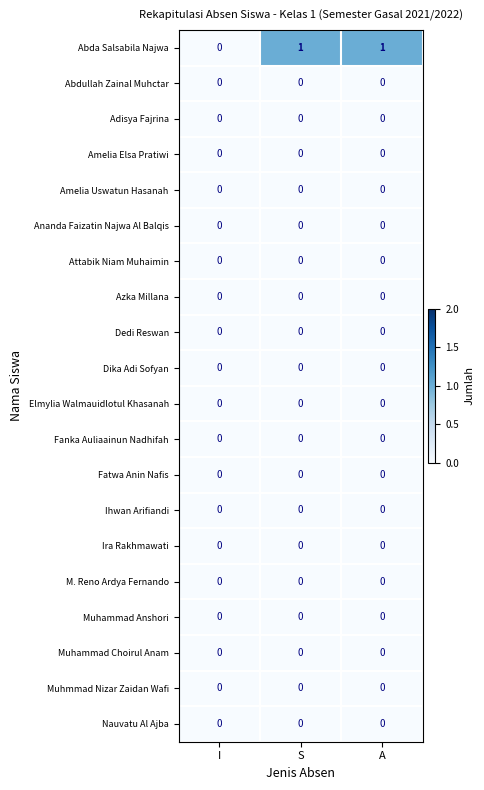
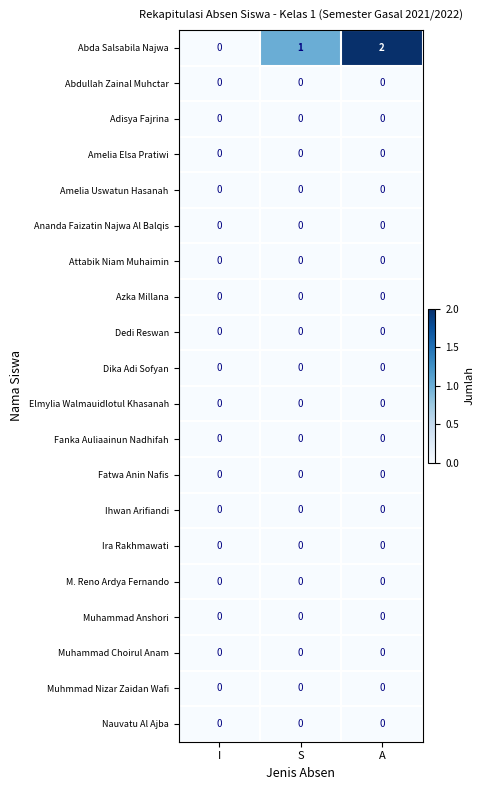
  {
    "Abda Salsabila Najwa": {
      "I": 0,
      "S": 1,
-     "A": 1
+     "A": 2
    },
    "Abdullah Zainal Muhctar": {
      "I": 0,
      "S": 0,
      "A": 0
    },
    "Adisya Fajrina": {
      "I": 0,
      "S": 0,
      "A": 0
    },
    "Amelia Elsa Pratiwi": {
      "I": 0,
      "S": 0,
      "A": 0
    },
    "Amelia Uswatun Hasanah": {
      "I": 0,
      "S": 0,
      "A": 0
    },
    "Ananda Faizatin Najwa Al Balqis": {
      "I": 0,
      "S": 0,
      "A": 0
    },
    "Attabik Niam Muhaimin": {
      "I": 0,
      "S": 0,
      "A": 0
    },
    "Azka Millana": {
      "I": 0,
      "S": 0,
      "A": 0
    },
    "Dedi Reswan": {
      "I": 0,
      "S": 0,
      "A": 0
    },
    "Dika Adi Sofyan": {
      "I": 0,
      "S": 0,
      "A": 0
    },
    "Elmylia Walmauidlotul Khasanah": {
      "I": 0,
      "S": 0,
      "A": 0
    },
    "Fanka Auliaainun Nadhifah": {
      "I": 0,
      "S": 0,
      "A": 0
    },
    "Fatwa Anin Nafis": {
      "I": 0,
      "S": 0,
      "A": 0
    },
    "Ihwan Arifiandi": {
      "I": 0,
      "S": 0,
      "A": 0
    },
    "Ira Rakhmawati": {
      "I": 0,
      "S": 0,
      "A": 0
    },
    "M. Reno Ardya Fernando": {
      "I": 0,
      "S": 0,
      "A": 0
    },
    "Muhammad Anshori": {
      "I": 0,
      "S": 0,
      "A": 0
    },
    "Muhammad Choirul Anam": {
      "I": 0,
      "S": 0,
      "A": 0
    },
    "Muhmmad Nizar Zaidan Wafi": {
      "I": 0,
      "S": 0,
      "A": 0
    },
    "Nauvatu Al Ajba": {
      "I": 0,
      "S": 0,
      "A": 0
    }
  }
